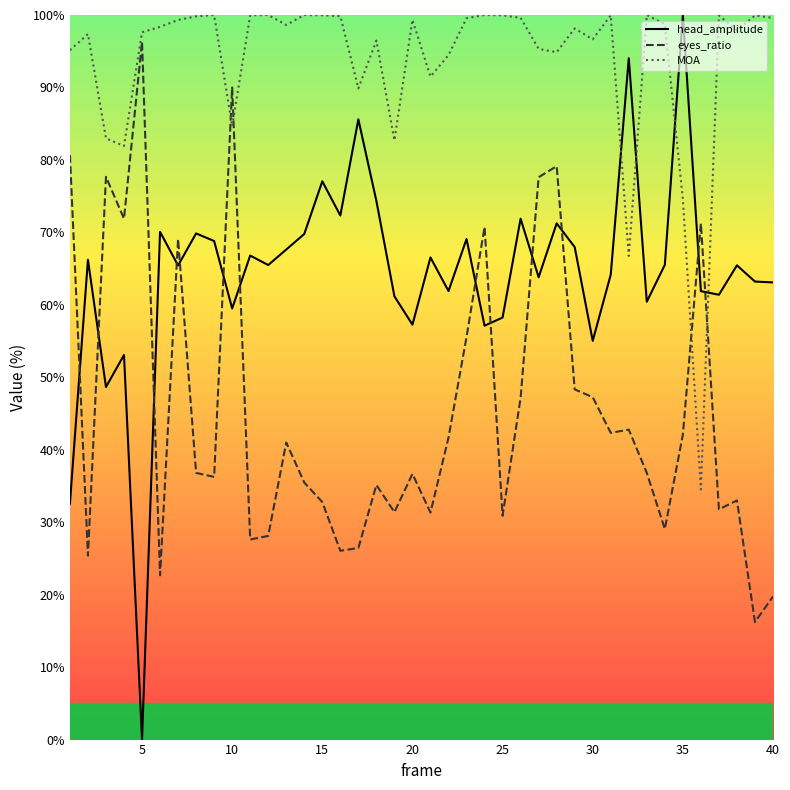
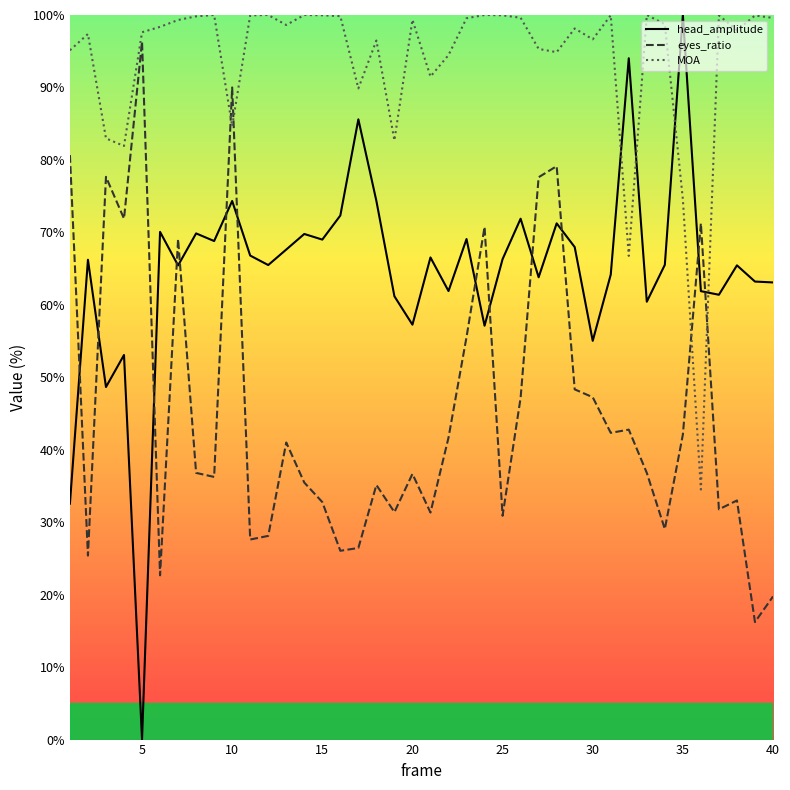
  {
    "head_amplitude": {
-     "10": "60%",
-     "15": "77%",
+     "10": "74%",
+     "15": "69%",
      "20": "57%",
-     "25": "58%",
+     "25": "66%",
      "30": "55%",
      "35": "100%",
      "40": "63%"
    }
  }
